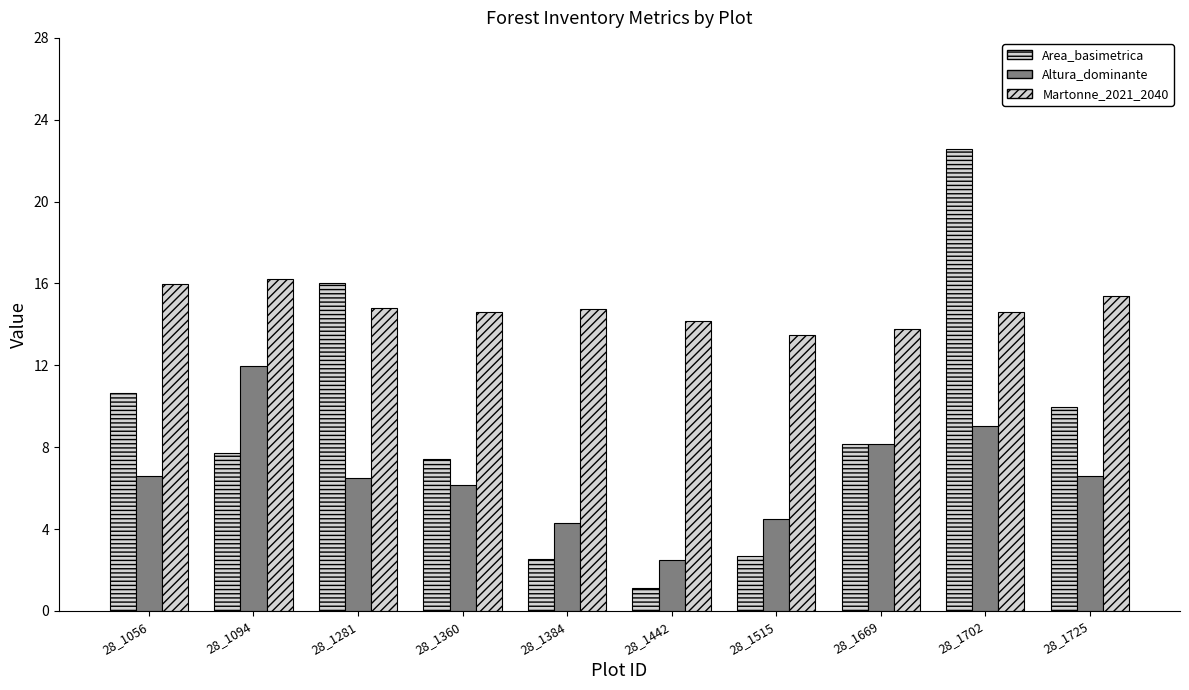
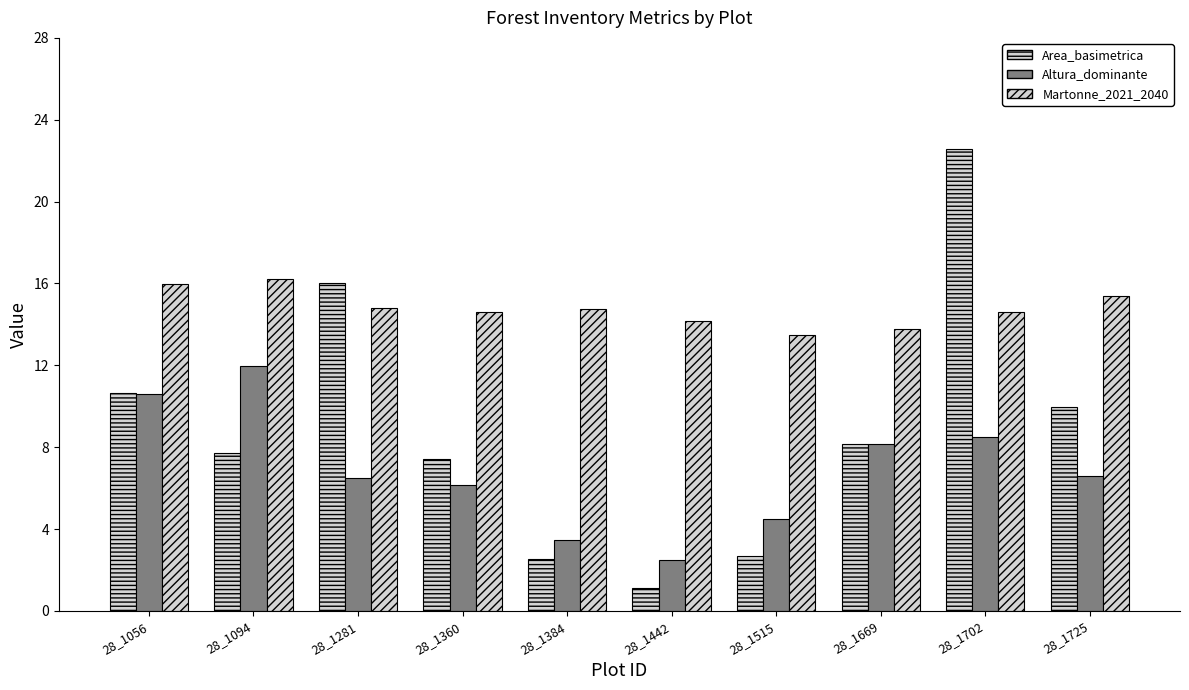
  {
    "Altura_dominante": {
-     "28_1056": 6.6,
+     "28_1056": 10.6,
      "28_1094": 12.0,
      "28_1281": 6.5,
      "28_1360": 6.2,
-     "28_1384": 4.3,
+     "28_1384": 3.5,
      "28_1442": 2.5,
      "28_1515": 4.5,
      "28_1669": 8.1,
-     "28_1702": 9.0,
+     "28_1702": 8.5,
      "28_1725": 6.6
    }
  }
